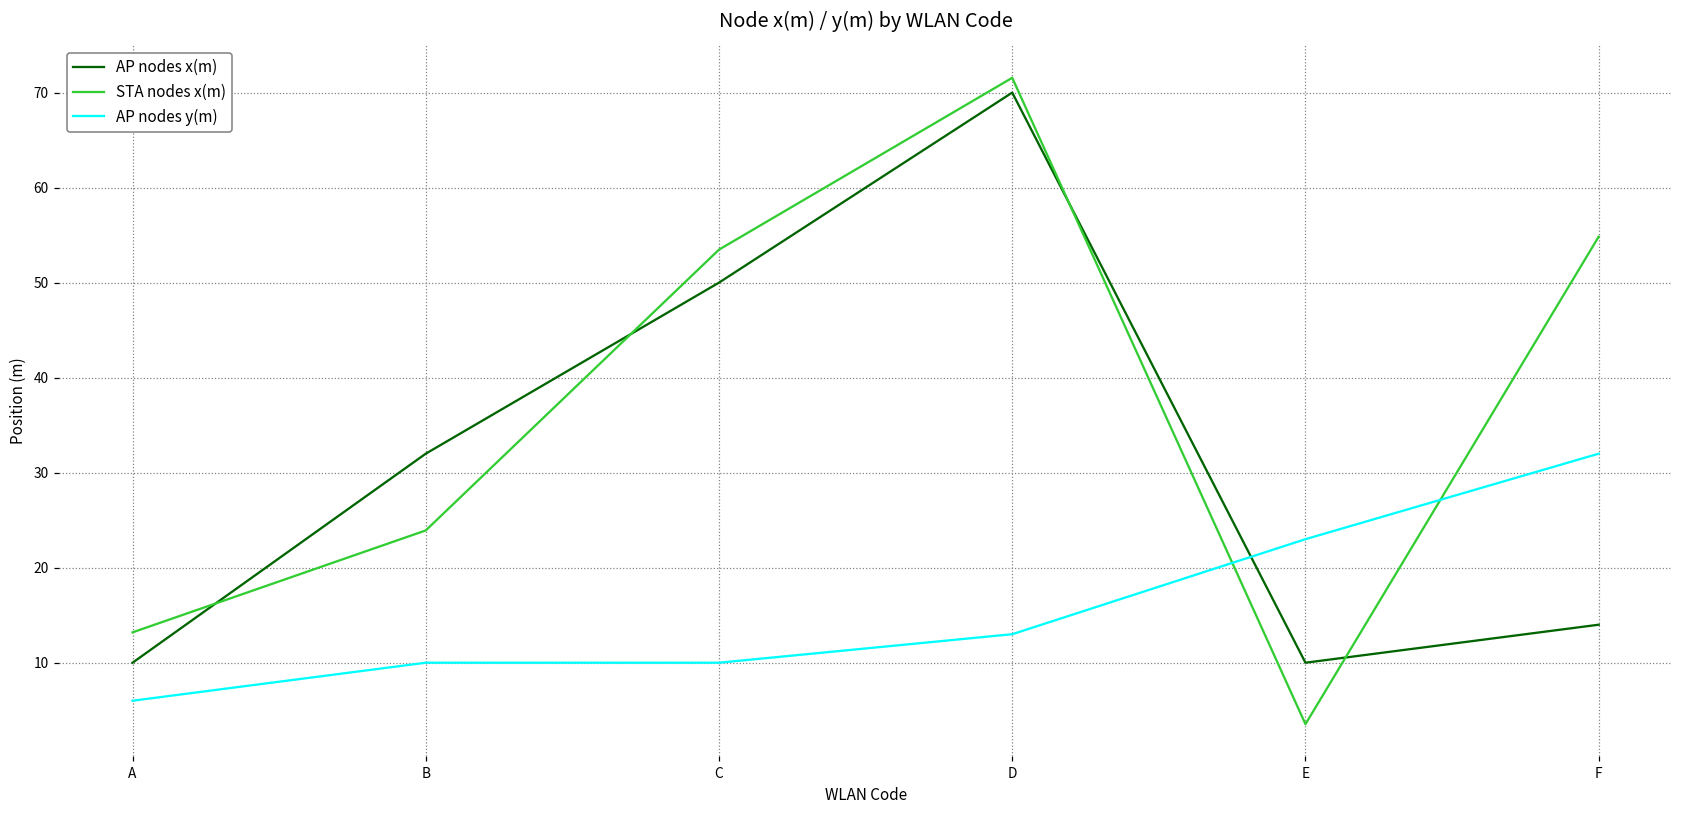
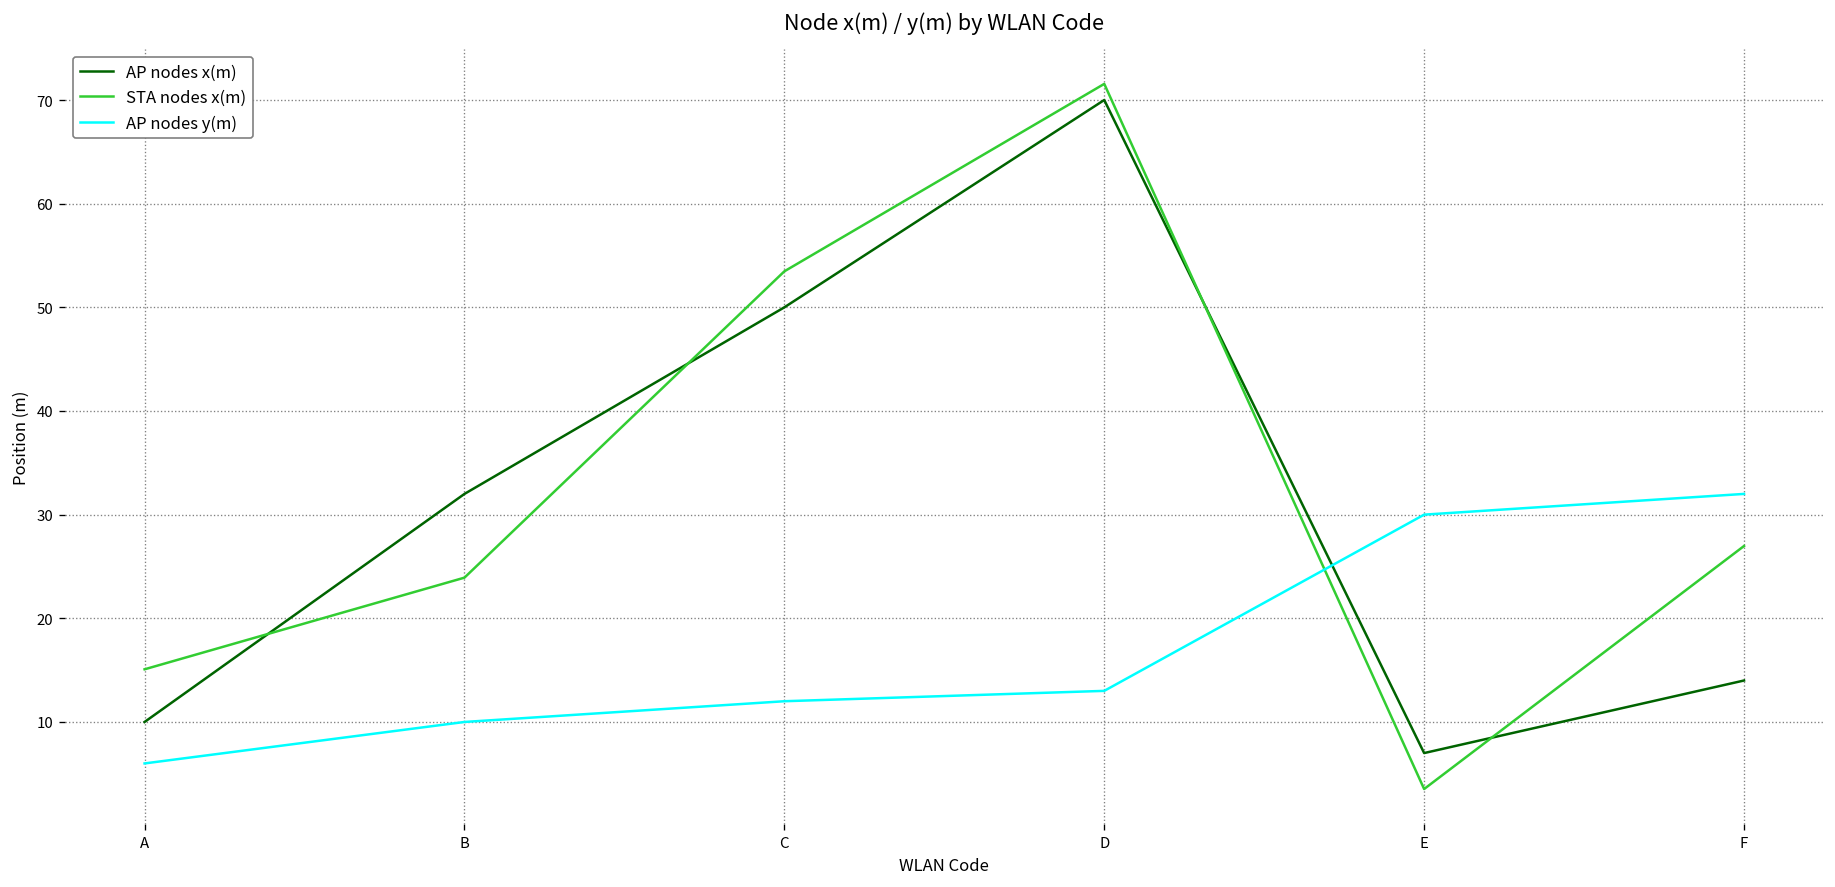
  {
    "AP nodes x(m)": {
      "A": 10,
      "B": 32,
      "C": 50,
      "D": 70,
-     "E": 10,
+     "E": 7,
      "F": 14
    },
    "STA nodes x(m)": {
-     "A": 13,
+     "A": 15,
      "B": 24,
      "C": 53,
      "D": 72,
      "E": 4,
-     "F": 55
+     "F": 27
    },
    "AP nodes y(m)": {
      "A": 6,
      "B": 10,
-     "C": 10,
+     "C": 12,
      "D": 13,
-     "E": 23,
+     "E": 30,
      "F": 32
    }
  }
